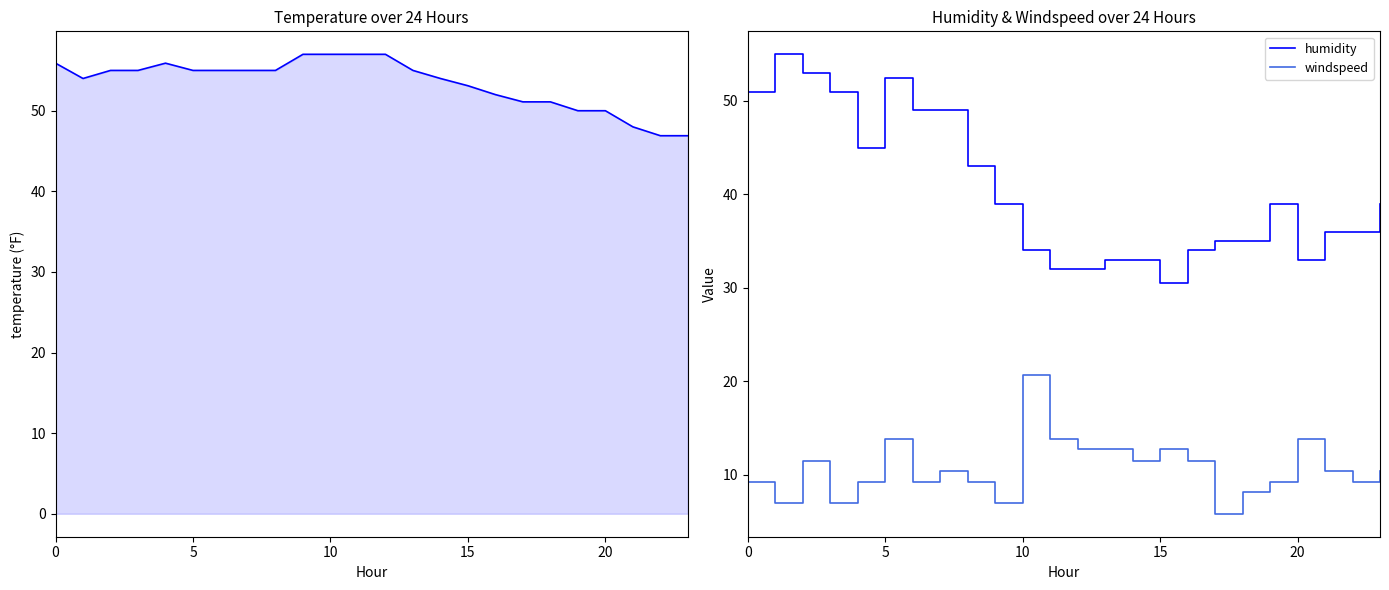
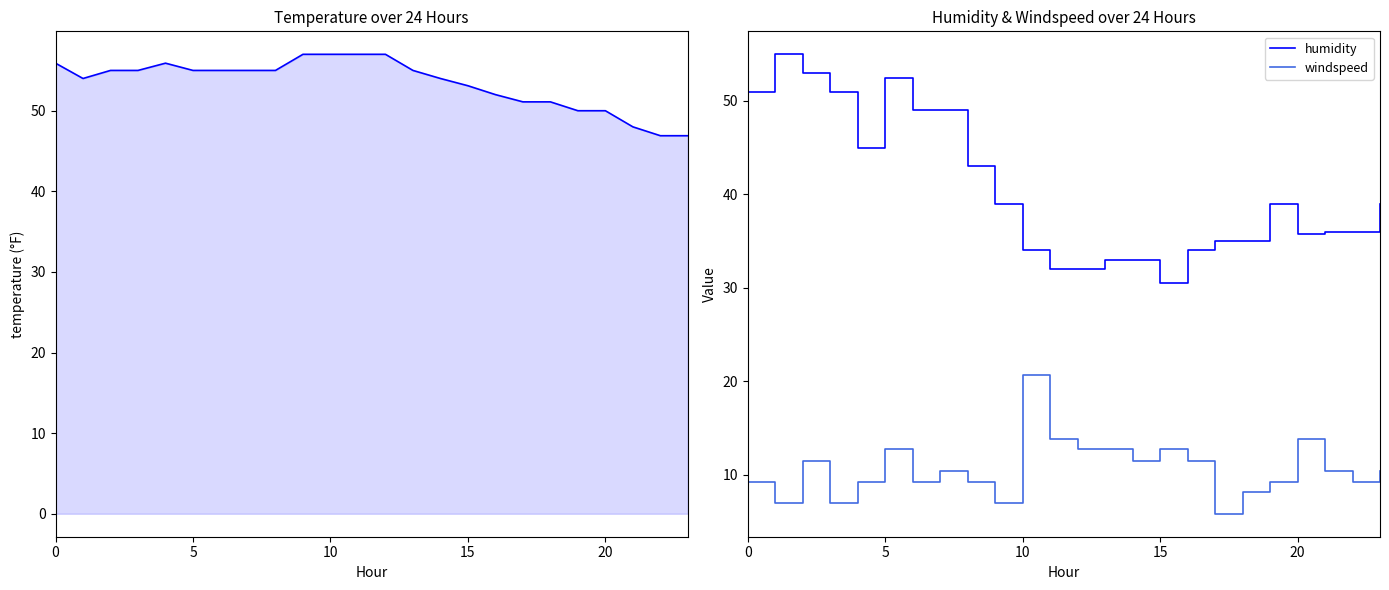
  {
    "Temperature over 24 Hours": {
      "0": 56,
      "5": 55,
      "10": 57,
      "15": 53,
      "20": 50
    },
    "Humidity & Windspeed over 24 Hours": {
      "humidity": {
        "0": 51,
        "5": 53,
        "10": 34,
        "15": 31,
-       "20": 33
+       "20": 36
      },
      "windspeed": {
        "0": 9,
-       "5": 14,
+       "5": 13,
        "10": 21,
        "15": 13,
        "20": 14
      }
    }
  }
